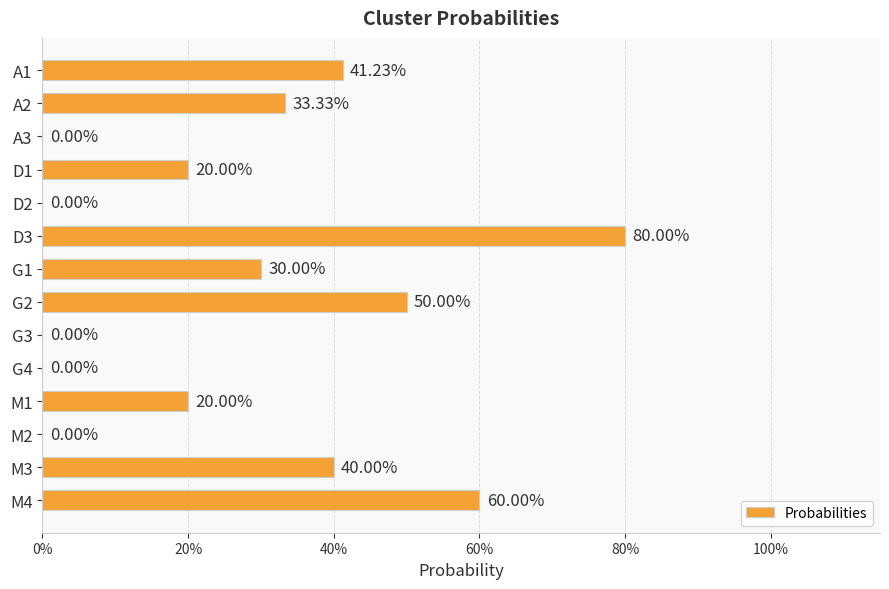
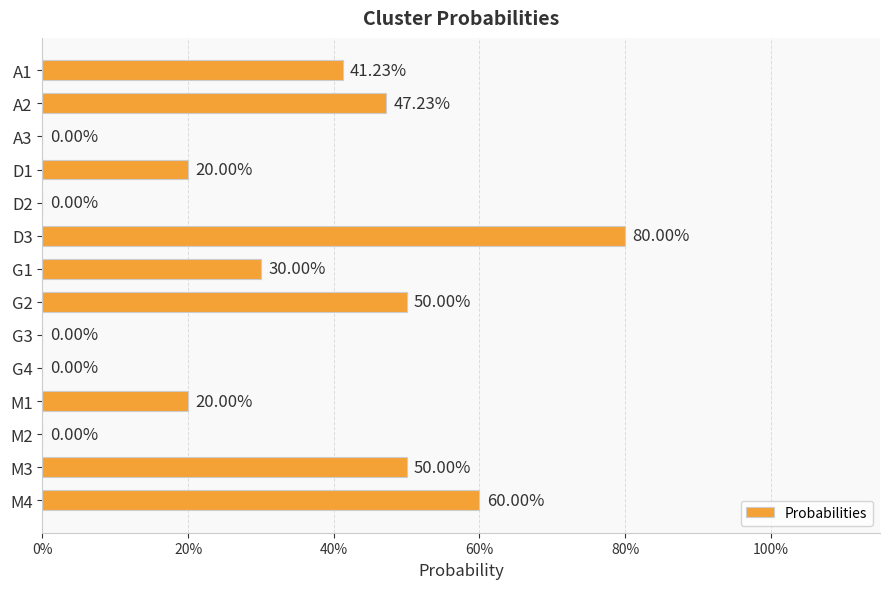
  {
    "A1": "41.23%",
-   "A2": "33.33%",
+   "A2": "47.23%",
    "A3": "0.00%",
    "D1": "20.00%",
    "D2": "0.00%",
    "D3": "80.00%",
    "G1": "30.00%",
    "G2": "50.00%",
    "G3": "0.00%",
    "G4": "0.00%",
    "M1": "20.00%",
    "M2": "0.00%",
-   "M3": "40.00%",
+   "M3": "50.00%",
    "M4": "60.00%"
  }
